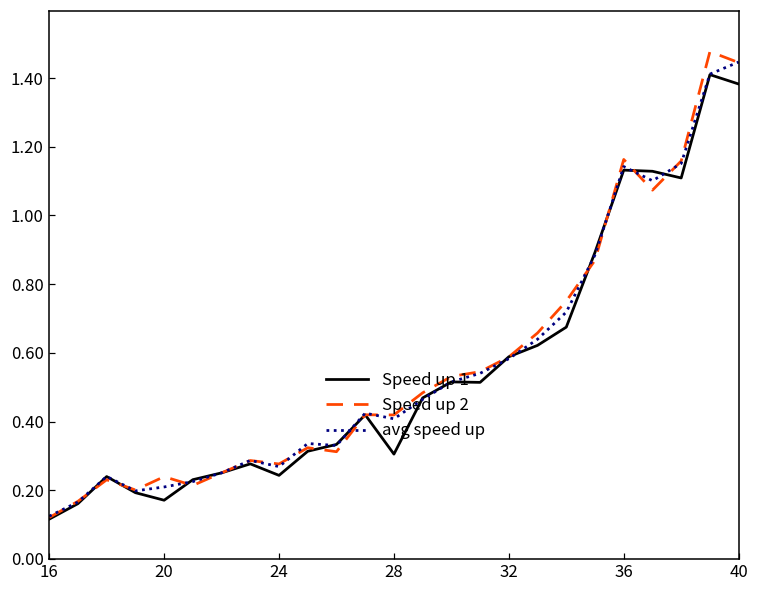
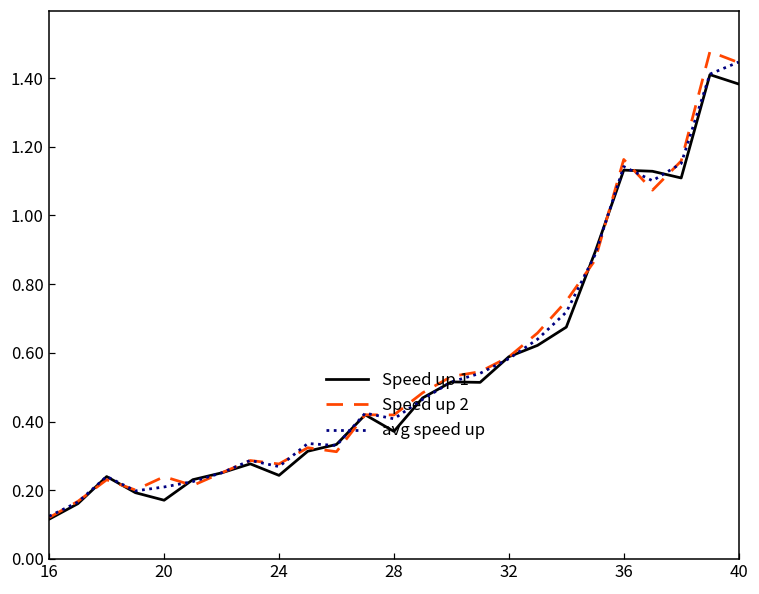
  {
    "Speed up 1": {
      "20": 0.17,
      "24": 0.24,
-     "28": 0.31,
+     "28": 0.37,
      "36": 1.13,
      "40": 1.38
    },
    "Speed up 2": {
      "20": 0.24,
      "28": 0.42,
      "36": 1.16
    },
    "avg speed up": {
      "20": 0.21,
      "28": 0.41,
      "36": 1.14
    }
  }
